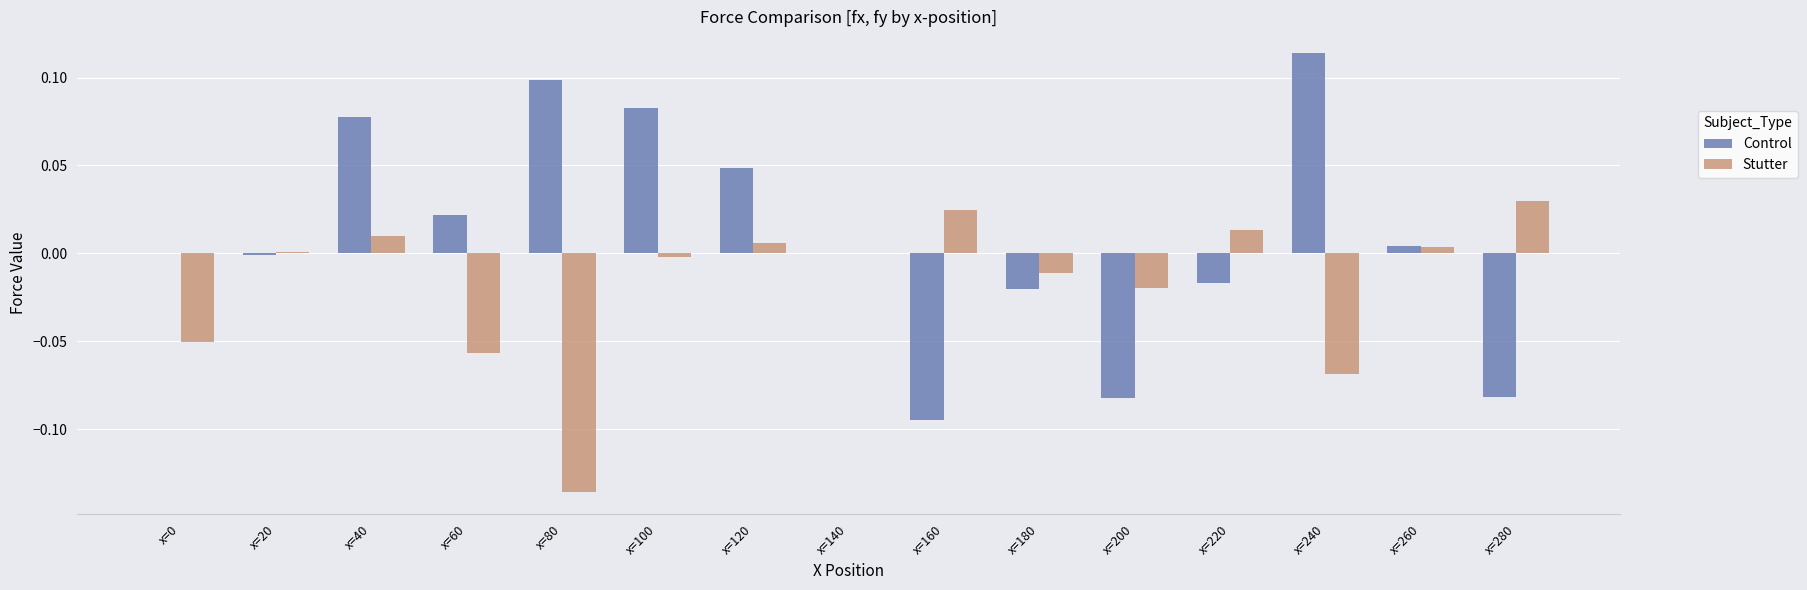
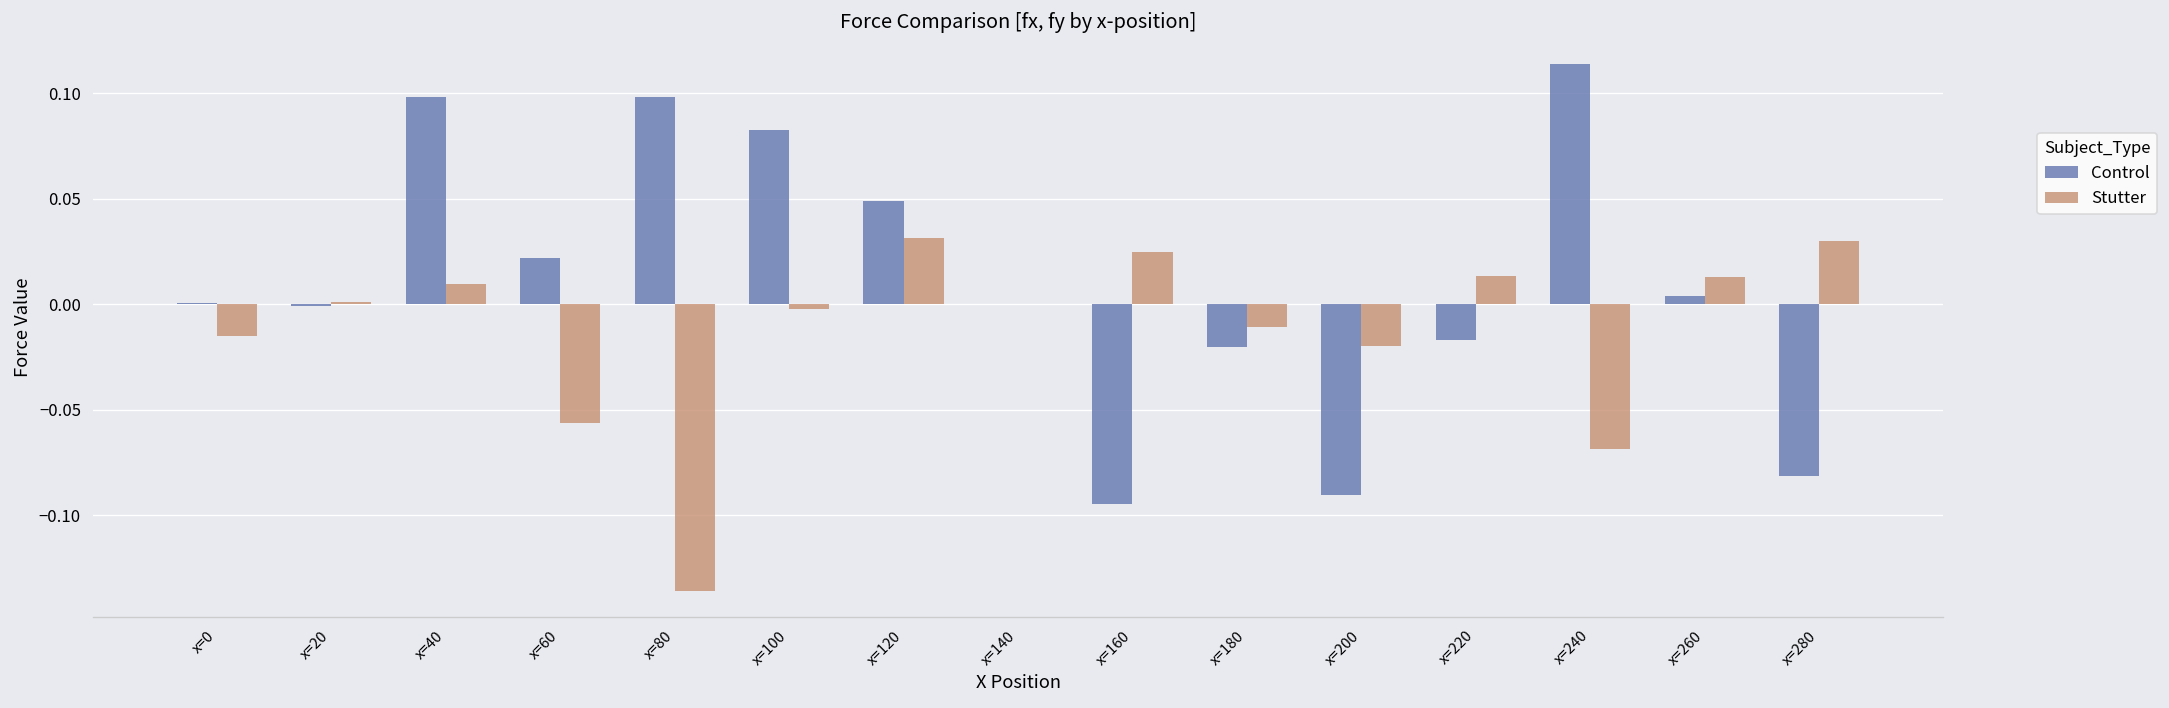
  {
    "Control": {
-     "x=40": 0.078,
+     "x=40": 0.098,
      "x=60": 0.022,
      "x=80": 0.098,
      "x=100": 0.083,
      "x=120": 0.049,
      "x=160": -0.095,
      "x=180": -0.020,
-     "x=200": -0.082,
+     "x=200": -0.091,
      "x=220": -0.017,
      "x=240": 0.114,
      "x=260": 0.004,
      "x=280": -0.081
    },
    "Stutter": {
-     "x=0": -0.050,
+     "x=0": -0.015,
      "x=40": 0.010,
      "x=60": -0.056,
      "x=80": -0.136,
      "x=100": -0.002,
-     "x=120": 0.006,
+     "x=120": 0.031,
      "x=160": 0.025,
      "x=180": -0.011,
      "x=200": -0.020,
      "x=220": 0.014,
      "x=240": -0.069,
-     "x=260": 0.004,
+     "x=260": 0.013,
      "x=280": 0.030
    }
  }
